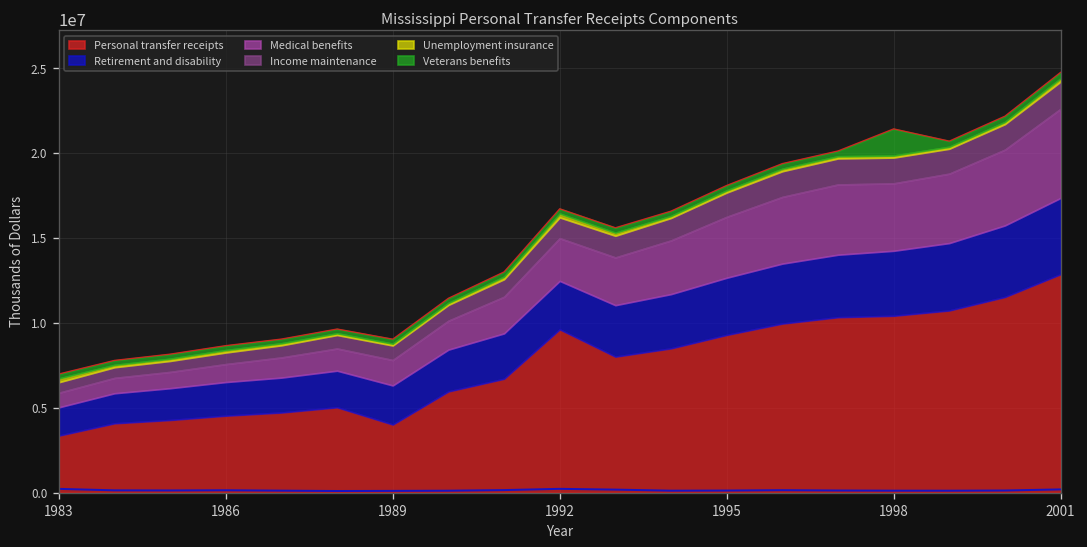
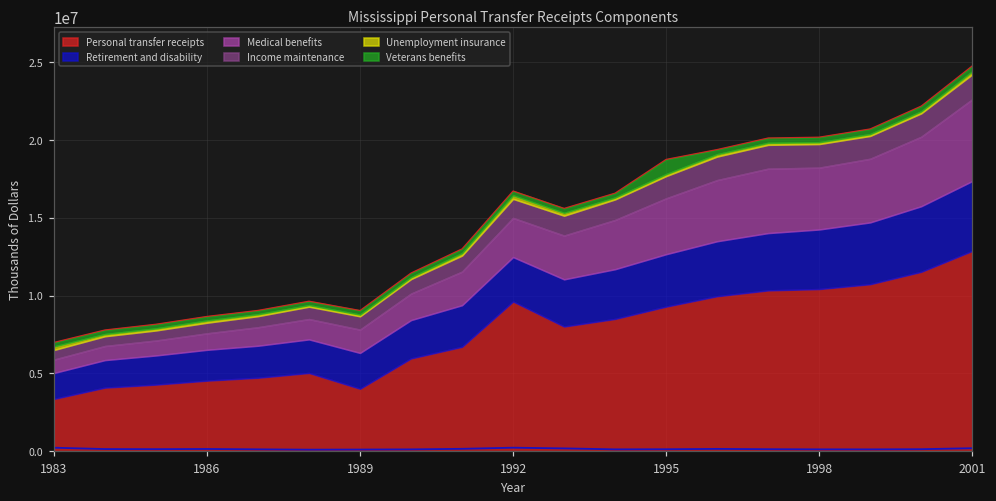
  {
    "Personal transfer receipts": {
      "1983": 3400000,
      "1986": 4500000,
      "1989": 4000000,
      "1992": 9600000,
      "1995": 9300000,
      "1998": 10400000,
      "2001": 12900000
    },
    "Unemployment insurance": {
      "1983": 200000,
      "1992": 200000,
      "2001": 200000
    },
    "Veterans benefits": {
      "1983": 300000,
      "1986": 300000,
      "1989": 300000,
      "1992": 300000,
-     "1995": 300000,
-     "1998": 1600000,
+     "1995": 900000,
+     "1998": 300000,
      "2001": 400000
    }
  }
